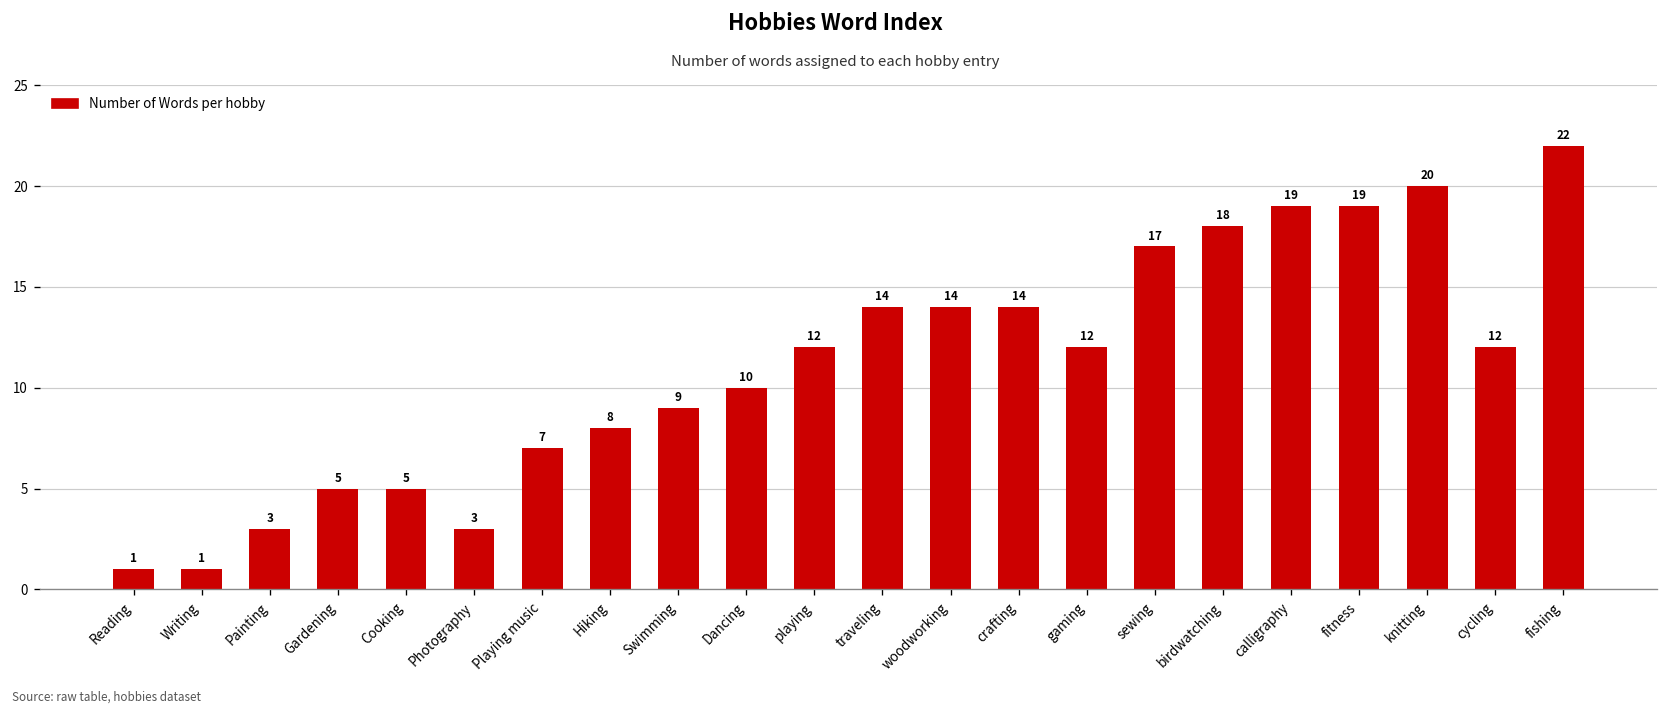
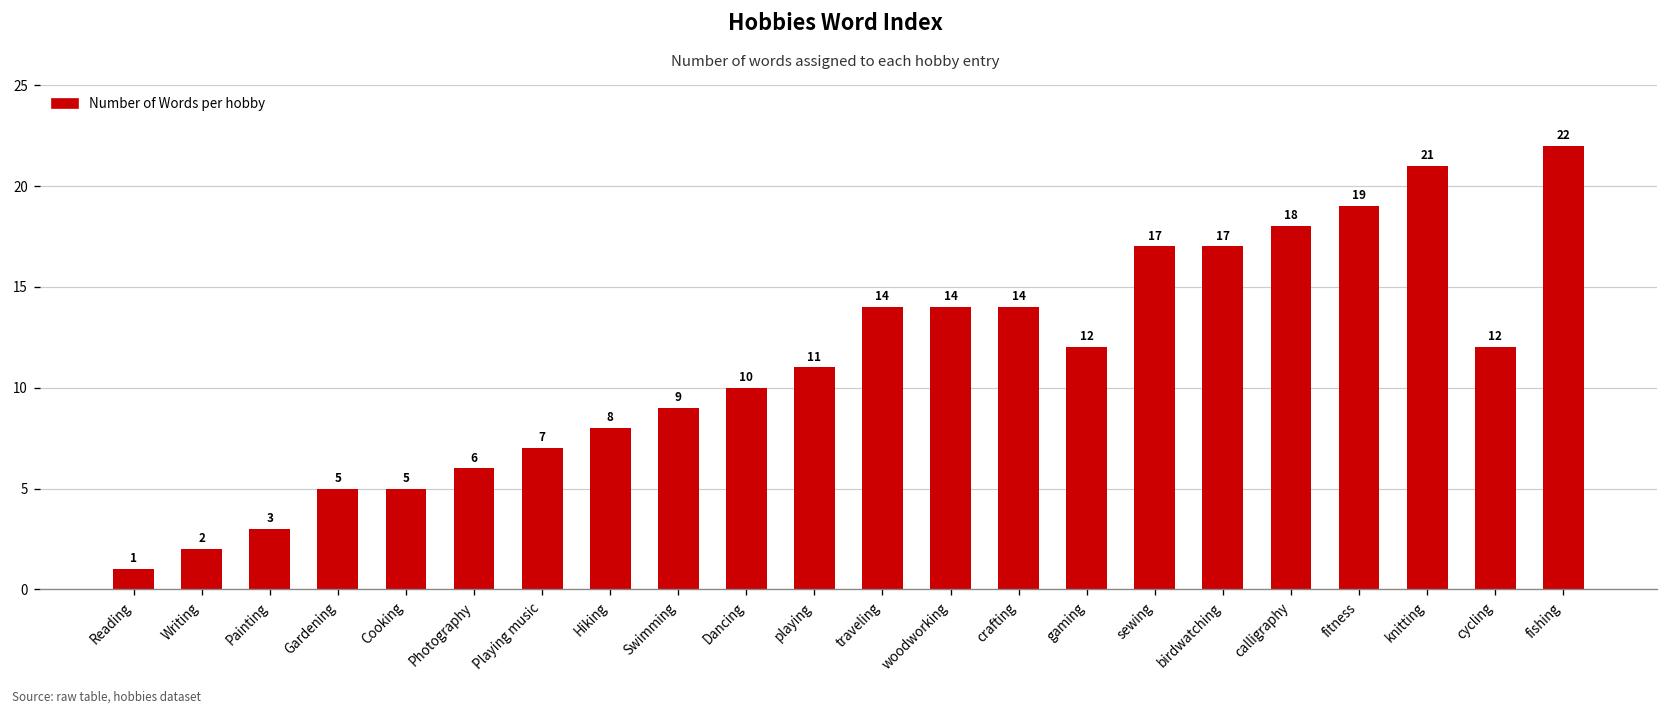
  {
    "Reading": 1,
-   "Writing": 1,
+   "Writing": 2,
    "Painting": 3,
    "Gardening": 5,
    "Cooking": 5,
-   "Photography": 3,
+   "Photography": 6,
    "Playing music": 7,
    "Hiking": 8,
    "Swimming": 9,
    "Dancing": 10,
-   "playing": 12,
+   "playing": 11,
    "traveling": 14,
    "woodworking": 14,
    "crafting": 14,
    "gaming": 12,
    "sewing": 17,
-   "birdwatching": 18,
-   "calligraphy": 19,
+   "birdwatching": 17,
+   "calligraphy": 18,
    "fitness": 19,
-   "knitting": 20,
+   "knitting": 21,
    "cycling": 12,
    "fishing": 22
  }
